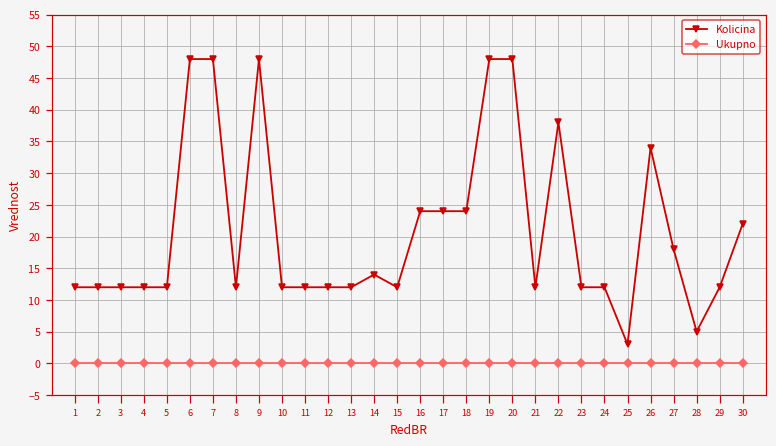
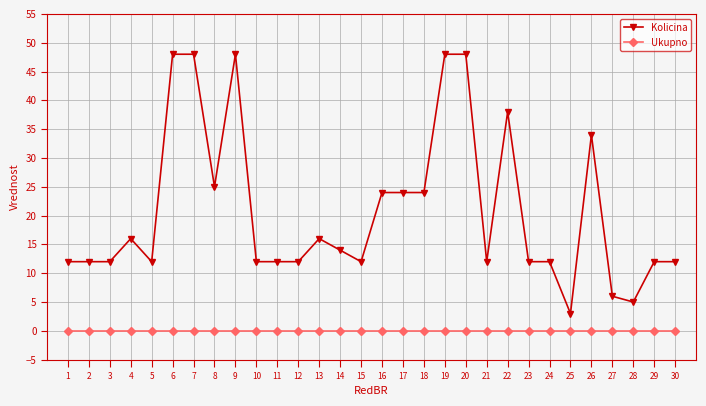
  {
    "Kolicina": {
      "1": 12,
      "2": 12,
      "3": 12,
-     "4": 12,
+     "4": 16,
      "5": 12,
      "6": 48,
      "7": 48,
-     "8": 12,
+     "8": 25,
      "9": 48,
      "10": 12,
      "11": 12,
      "12": 12,
-     "13": 12,
+     "13": 16,
      "14": 14,
      "15": 12,
      "16": 24,
      "17": 24,
      "18": 24,
      "19": 48,
      "20": 48,
      "21": 12,
      "22": 38,
      "23": 12,
      "24": 12,
      "25": 3,
      "26": 34,
-     "27": 18,
+     "27": 6,
      "28": 5,
      "29": 12,
-     "30": 22
+     "30": 12
    },
    "Ukupno": {
      "1": 0,
      "2": 0,
      "3": 0,
      "4": 0,
      "5": 0,
      "6": 0,
      "7": 0,
      "8": 0,
      "9": 0,
      "10": 0,
      "11": 0,
      "12": 0,
      "13": 0,
      "14": 0,
      "15": 0,
      "16": 0,
      "17": 0,
      "18": 0,
      "19": 0,
      "20": 0,
      "21": 0,
      "22": 0,
      "23": 0,
      "24": 0,
      "25": 0,
      "26": 0,
      "27": 0,
      "28": 0,
      "29": 0,
      "30": 0
    }
  }
